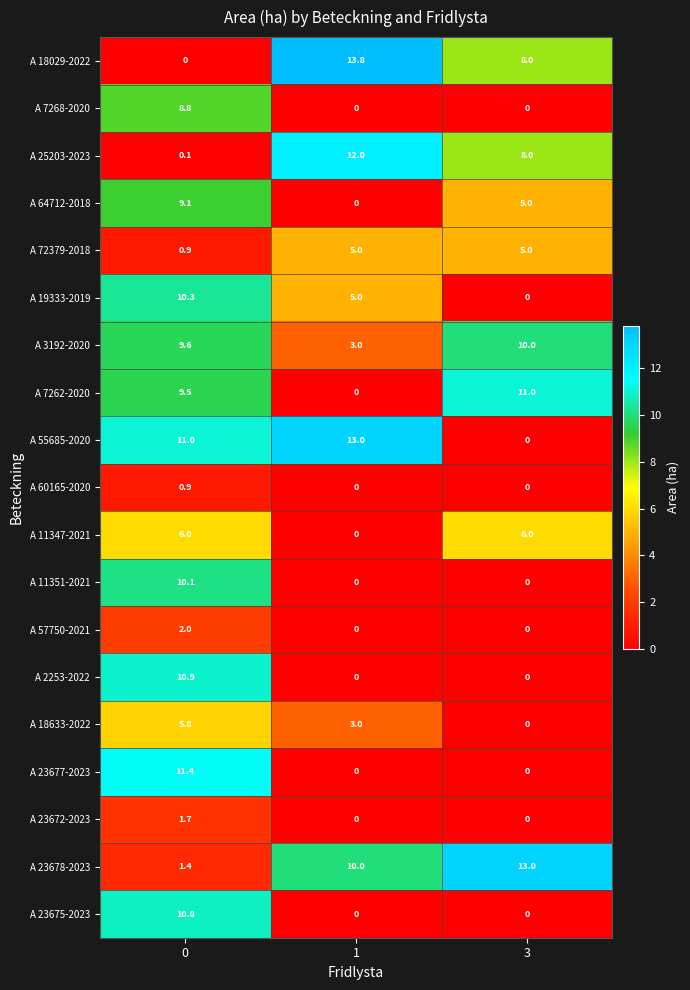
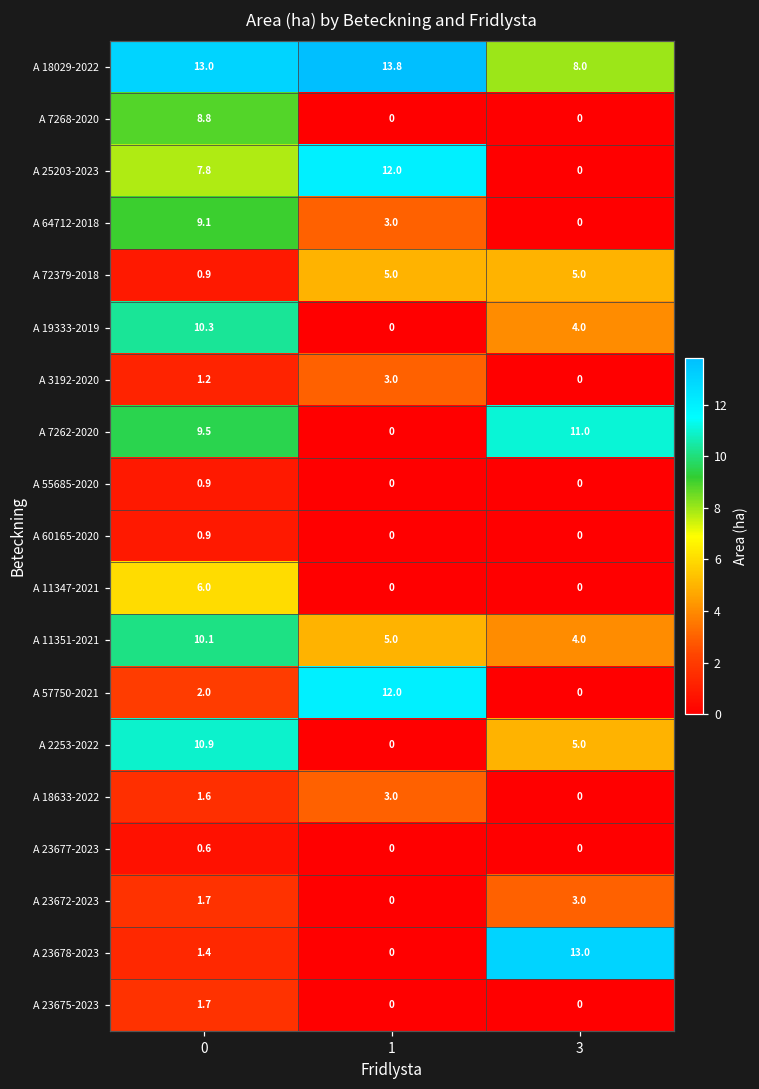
  {
    "A 18029-2022": {
-     "0": 0,
+     "0": 13.0,
      "1": 13.8,
      "3": 8.0
    },
    "A 7268-2020": {
      "0": 8.8,
      "1": 0,
      "3": 0
    },
    "A 25203-2023": {
-     "0": 0.1,
+     "0": 7.8,
      "1": 12.0,
-     "3": 8.0
+     "3": 0
    },
    "A 64712-2018": {
      "0": 9.1,
-     "1": 0,
-     "3": 5.0
+     "1": 3.0,
+     "3": 0
    },
    "A 72379-2018": {
      "0": 0.9,
      "1": 5.0,
      "3": 5.0
    },
    "A 19333-2019": {
      "0": 10.3,
-     "1": 5.0,
-     "3": 0
+     "1": 0,
+     "3": 4.0
    },
    "A 3192-2020": {
-     "0": 9.6,
+     "0": 1.2,
      "1": 3.0,
-     "3": 10.0
+     "3": 0
    },
    "A 7262-2020": {
      "0": 9.5,
      "1": 0,
      "3": 11.0
    },
    "A 55685-2020": {
-     "0": 11.0,
-     "1": 13.0,
+     "0": 0.9,
+     "1": 0,
      "3": 0
    },
    "A 60165-2020": {
      "0": 0.9,
      "1": 0,
      "3": 0
    },
    "A 11347-2021": {
      "0": 6.0,
      "1": 0,
-     "3": 6.0
+     "3": 0
    },
    "A 11351-2021": {
      "0": 10.1,
-     "1": 0,
-     "3": 0
+     "1": 5.0,
+     "3": 4.0
    },
    "A 57750-2021": {
      "0": 2.0,
-     "1": 0,
+     "1": 12.0,
      "3": 0
    },
    "A 2253-2022": {
      "0": 10.9,
      "1": 0,
-     "3": 0
+     "3": 5.0
    },
    "A 18633-2022": {
-     "0": 5.8,
+     "0": 1.6,
      "1": 3.0,
      "3": 0
    },
    "A 23677-2023": {
-     "0": 11.4,
+     "0": 0.6,
      "1": 0,
      "3": 0
    },
    "A 23672-2023": {
      "0": 1.7,
      "1": 0,
-     "3": 0
+     "3": 3.0
    },
    "A 23678-2023": {
      "0": 1.4,
-     "1": 10.0,
+     "1": 0,
      "3": 13.0
    },
    "A 23675-2023": {
-     "0": 10.8,
+     "0": 1.7,
      "1": 0,
      "3": 0
    }
  }
